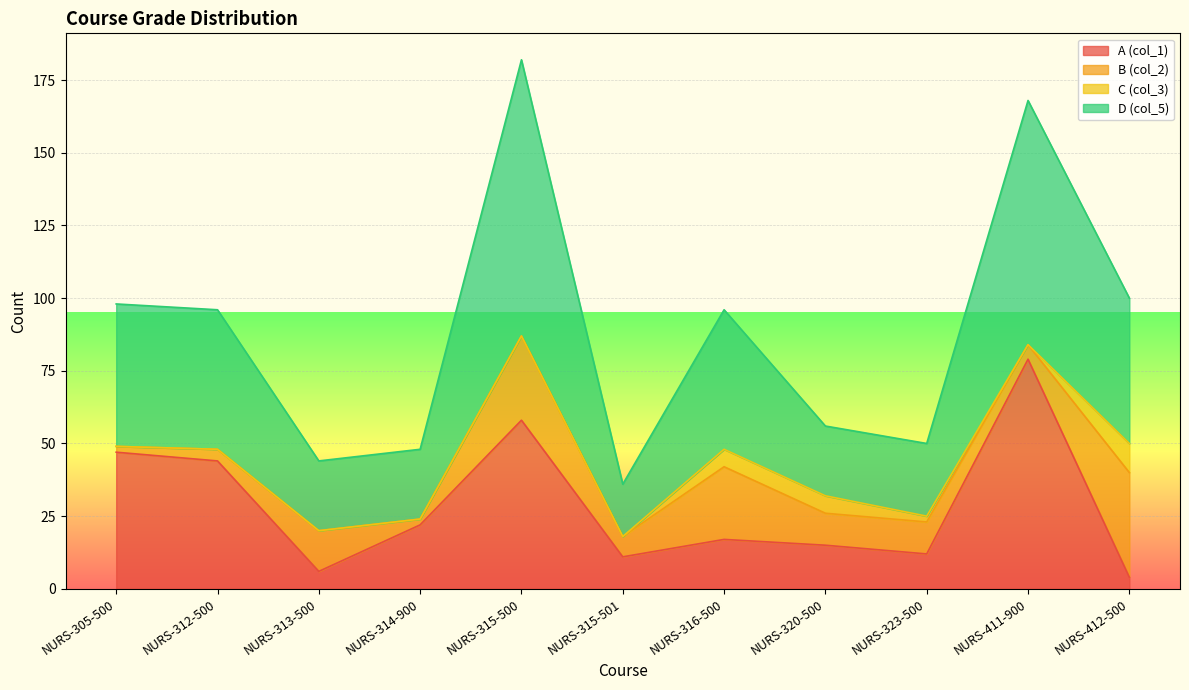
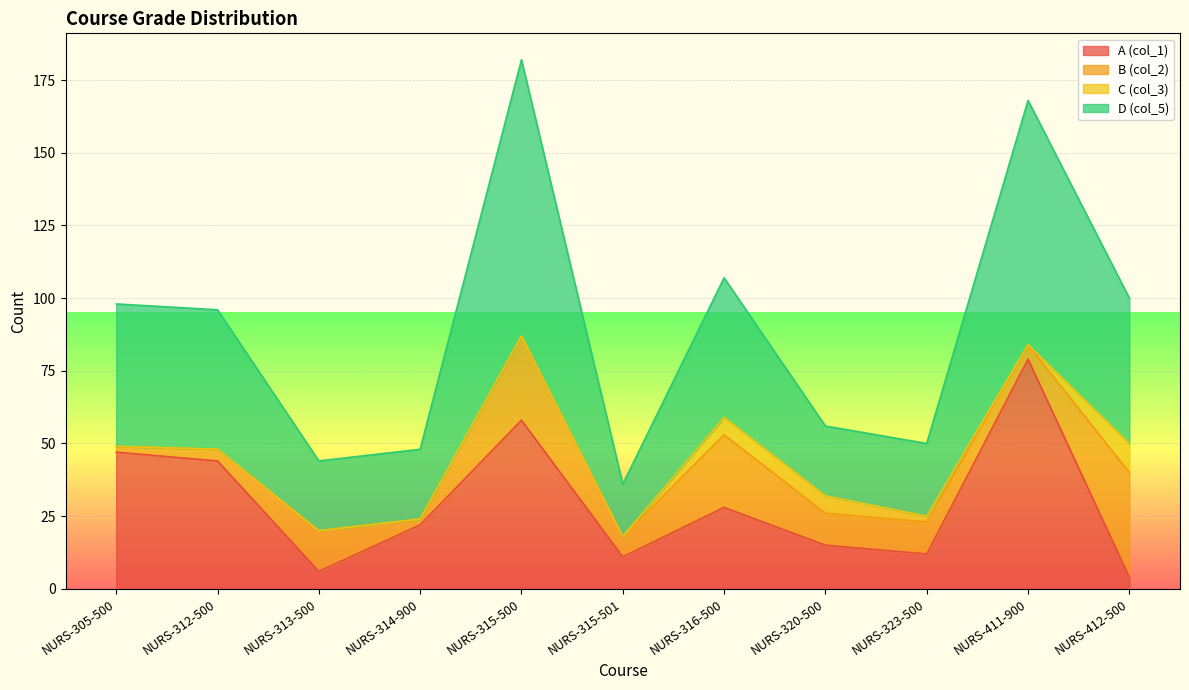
  {
    "A (col_1)": {
      "NURS-305-500": 47,
      "NURS-312-500": 44,
      "NURS-313-500": 6,
      "NURS-314-900": 22,
      "NURS-315-500": 58,
      "NURS-315-501": 11,
-     "NURS-316-500": 17,
+     "NURS-316-500": 28,
      "NURS-320-500": 15,
      "NURS-323-500": 12,
      "NURS-411-900": 79,
      "NURS-412-500": 4
    },
    "D (col_5)": {
      "NURS-305-500": 49,
      "NURS-312-500": 48,
      "NURS-313-500": 24,
      "NURS-314-900": 24,
      "NURS-315-500": 95,
      "NURS-315-501": 18,
      "NURS-316-500": 48,
      "NURS-320-500": 24,
      "NURS-323-500": 25,
      "NURS-411-900": 84,
      "NURS-412-500": 50
    }
  }
